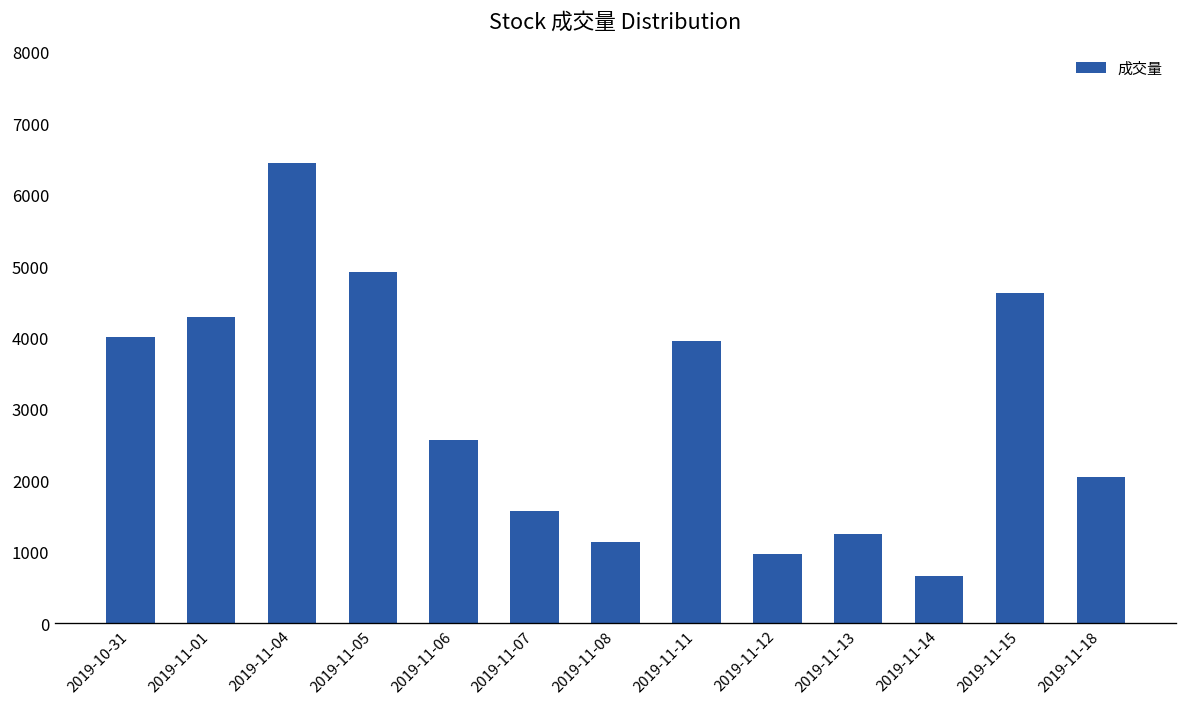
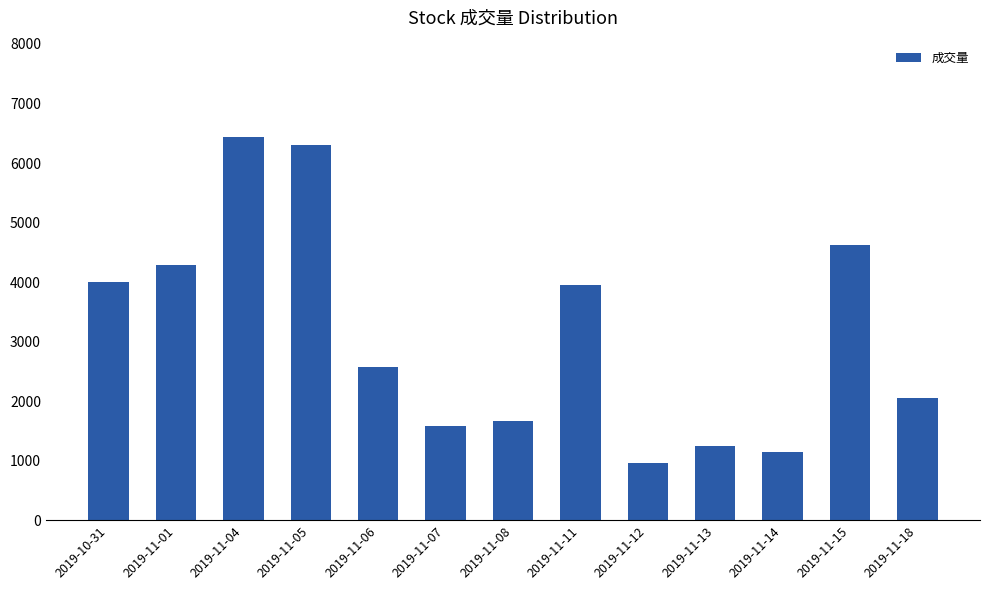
  {
    "2019-10-31": 4000,
    "2019-11-01": 4300,
    "2019-11-04": 6400,
-   "2019-11-05": 4900,
+   "2019-11-05": 6300,
    "2019-11-06": 2600,
    "2019-11-07": 1600,
-   "2019-11-08": 1100,
+   "2019-11-08": 1700,
    "2019-11-11": 3900,
    "2019-11-12": 1000,
    "2019-11-13": 1300,
-   "2019-11-14": 700,
+   "2019-11-14": 1100,
    "2019-11-15": 4600,
    "2019-11-18": 2000
  }
